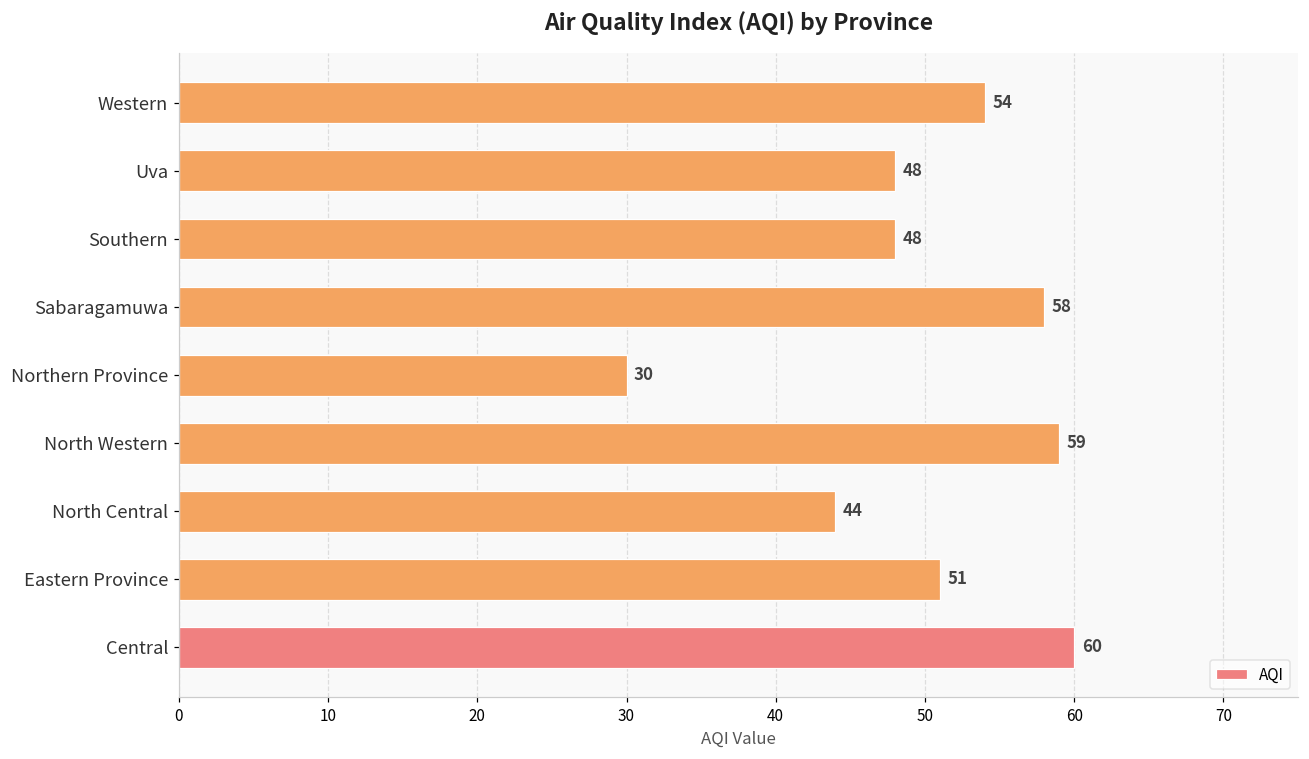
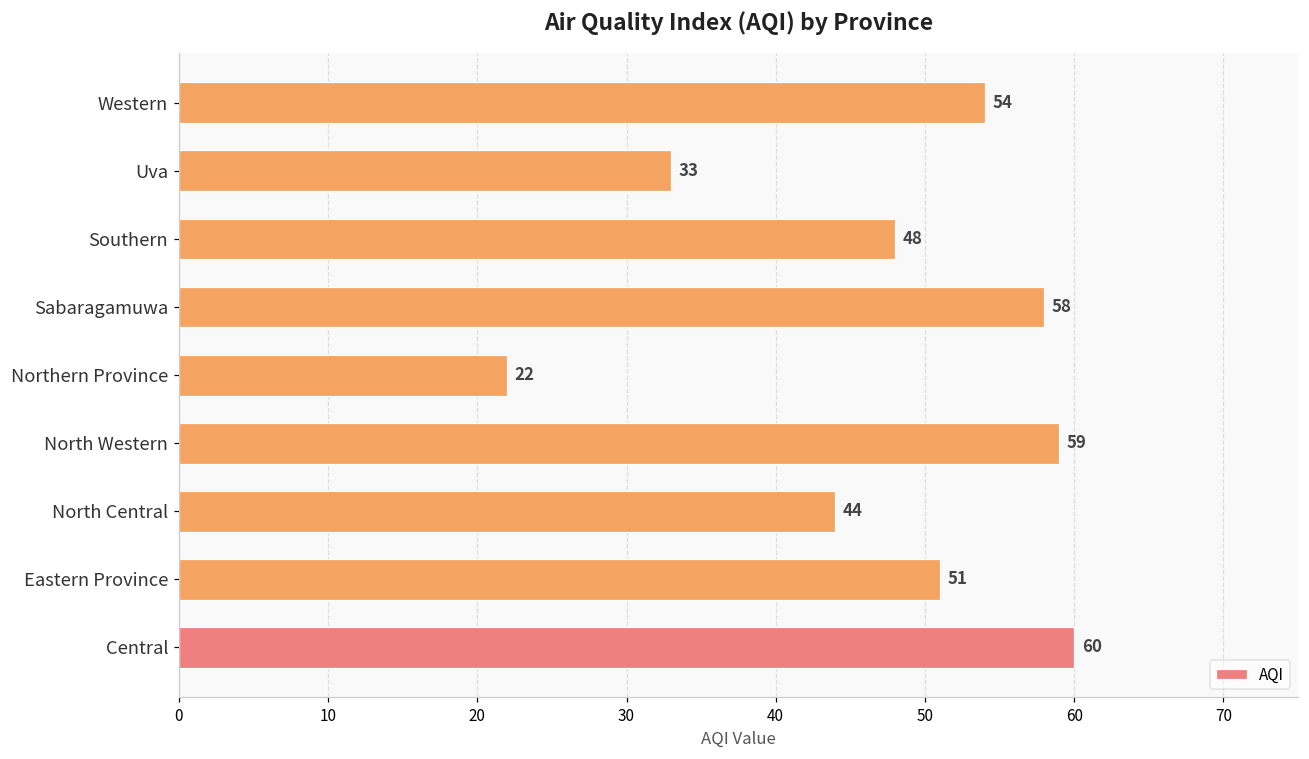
  {
    "Western": 54,
-   "Uva": 48,
+   "Uva": 33,
    "Southern": 48,
    "Sabaragamuwa": 58,
-   "Northern Province": 30,
+   "Northern Province": 22,
    "North Western": 59,
    "North Central": 44,
    "Eastern Province": 51,
    "Central": 60
  }
